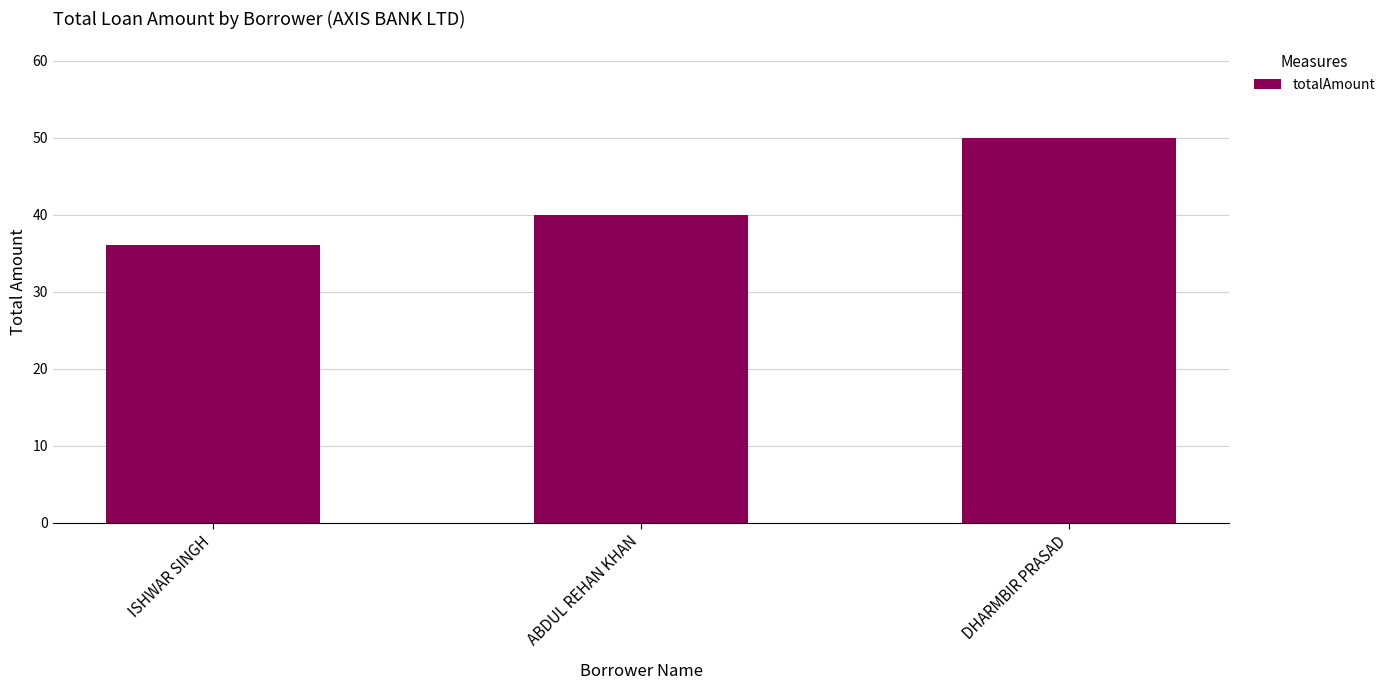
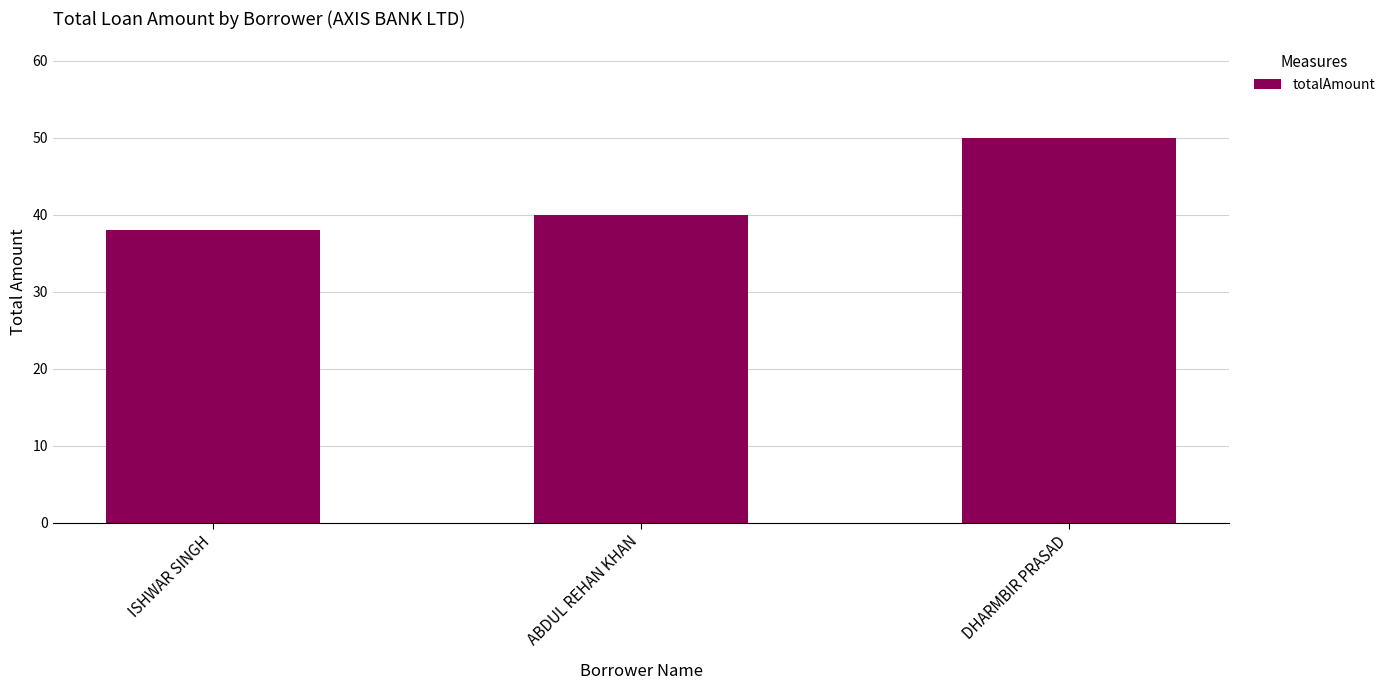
  {
-   "ISHWAR SINGH": 36,
+   "ISHWAR SINGH": 38,
    "ABDUL REHAN KHAN": 40,
    "DHARMBIR PRASAD": 50
  }
